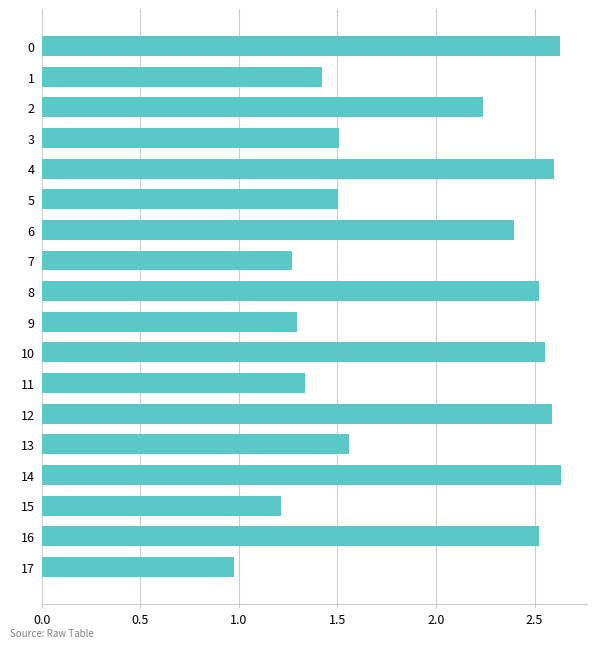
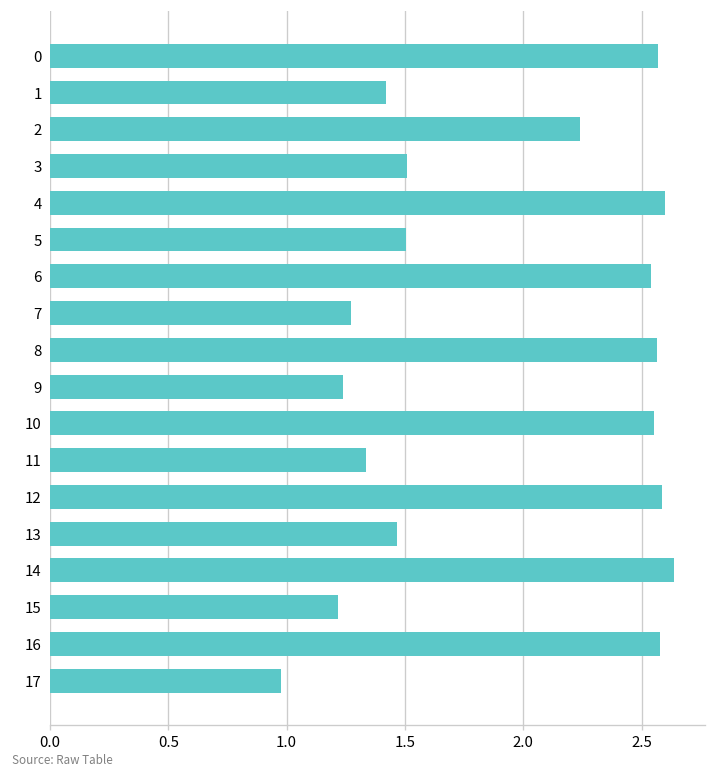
  {
-   "0": 2.63,
+   "0": 2.57,
    "1": 1.42,
    "2": 2.24,
    "3": 1.51,
    "4": 2.60,
    "5": 1.50,
-   "6": 2.40,
+   "6": 2.54,
    "7": 1.27,
-   "8": 2.52,
-   "9": 1.29,
+   "8": 2.57,
+   "9": 1.24,
    "10": 2.55,
    "11": 1.34,
    "12": 2.59,
-   "13": 1.56,
+   "13": 1.47,
    "14": 2.64,
    "15": 1.22,
-   "16": 2.52,
+   "16": 2.58,
    "17": 0.98
  }
